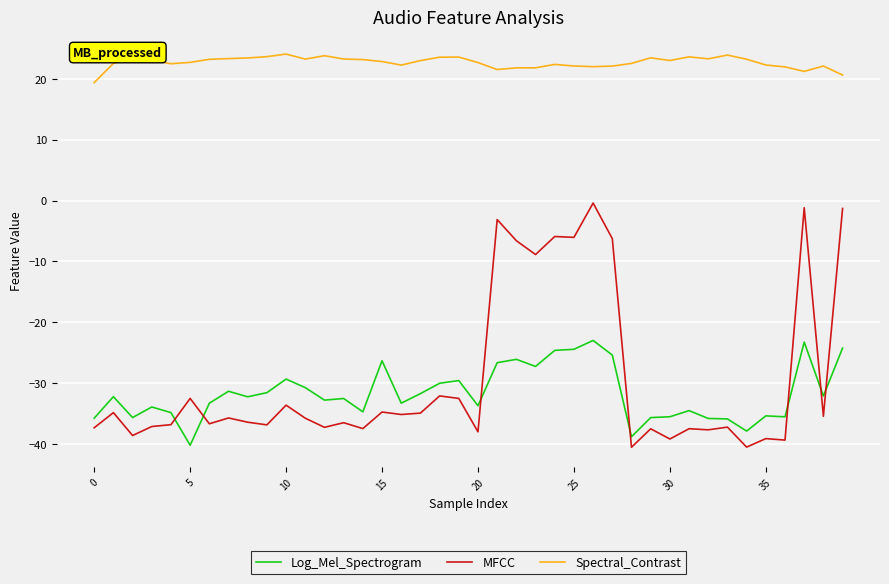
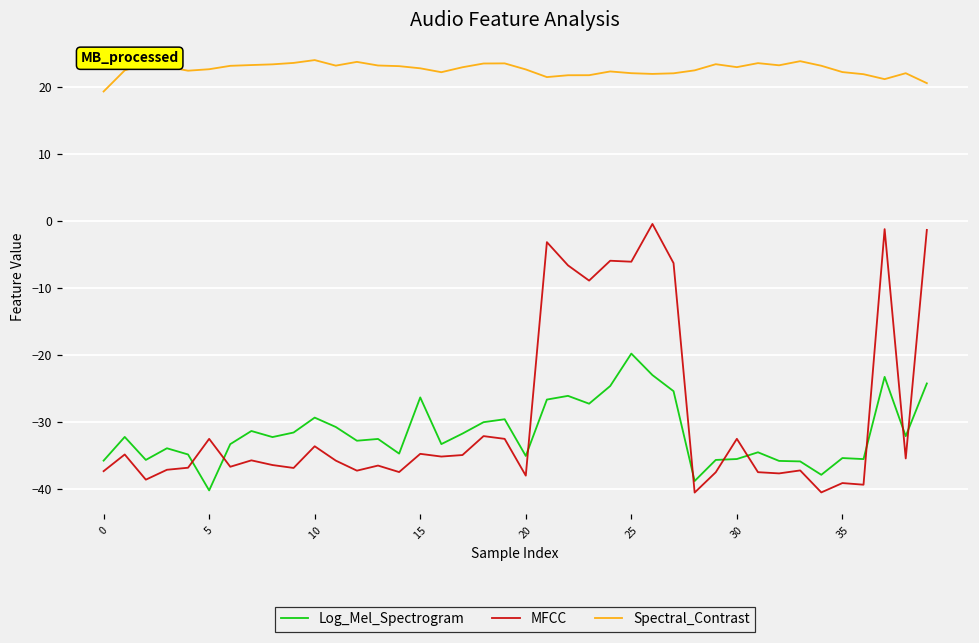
  {
    "Log_Mel_Spectrogram": {
      "0": -36,
      "5": -40,
      "10": -29,
      "15": -26,
-     "20": -34,
-     "25": -24,
+     "20": -35,
+     "25": -20,
      "30": -36,
      "35": -35
    },
    "MFCC": {
      "0": -37,
      "5": -32,
      "10": -34,
      "15": -35,
      "20": -38,
      "25": -6,
-     "30": -39,
+     "30": -32,
      "35": -39
    },
    "Spectral_Contrast": {
      "0": 19,
      "5": 23,
      "10": 24,
      "15": 23,
      "20": 23,
      "25": 22,
      "30": 23,
      "35": 22
    }
  }
